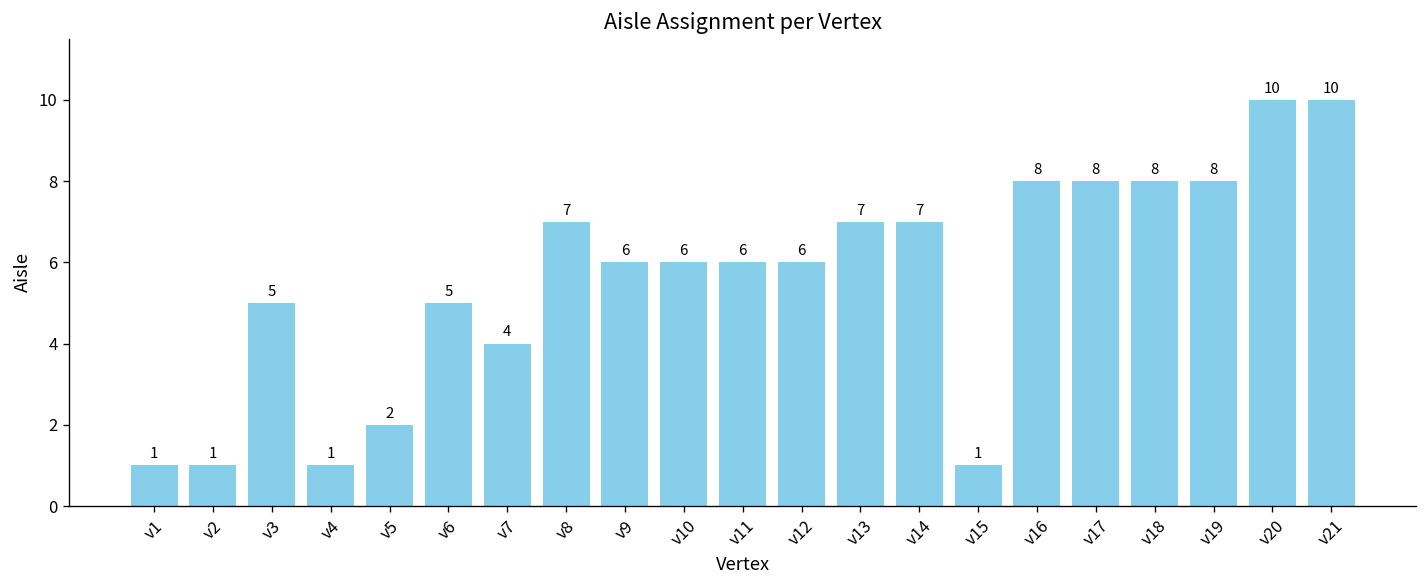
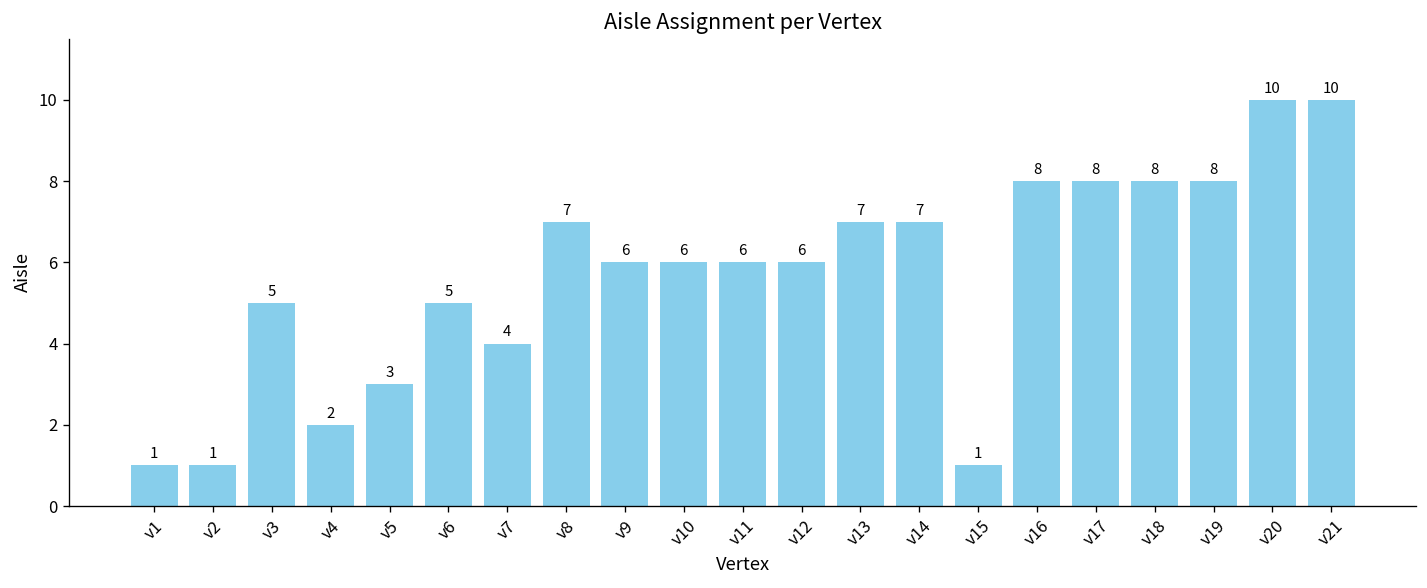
  {
    "v1": 1,
    "v2": 1,
    "v3": 5,
-   "v4": 1,
-   "v5": 2,
+   "v4": 2,
+   "v5": 3,
    "v6": 5,
    "v7": 4,
    "v8": 7,
    "v9": 6,
    "v10": 6,
    "v11": 6,
    "v12": 6,
    "v13": 7,
    "v14": 7,
    "v15": 1,
    "v16": 8,
    "v17": 8,
    "v18": 8,
    "v19": 8,
    "v20": 10,
    "v21": 10
  }
